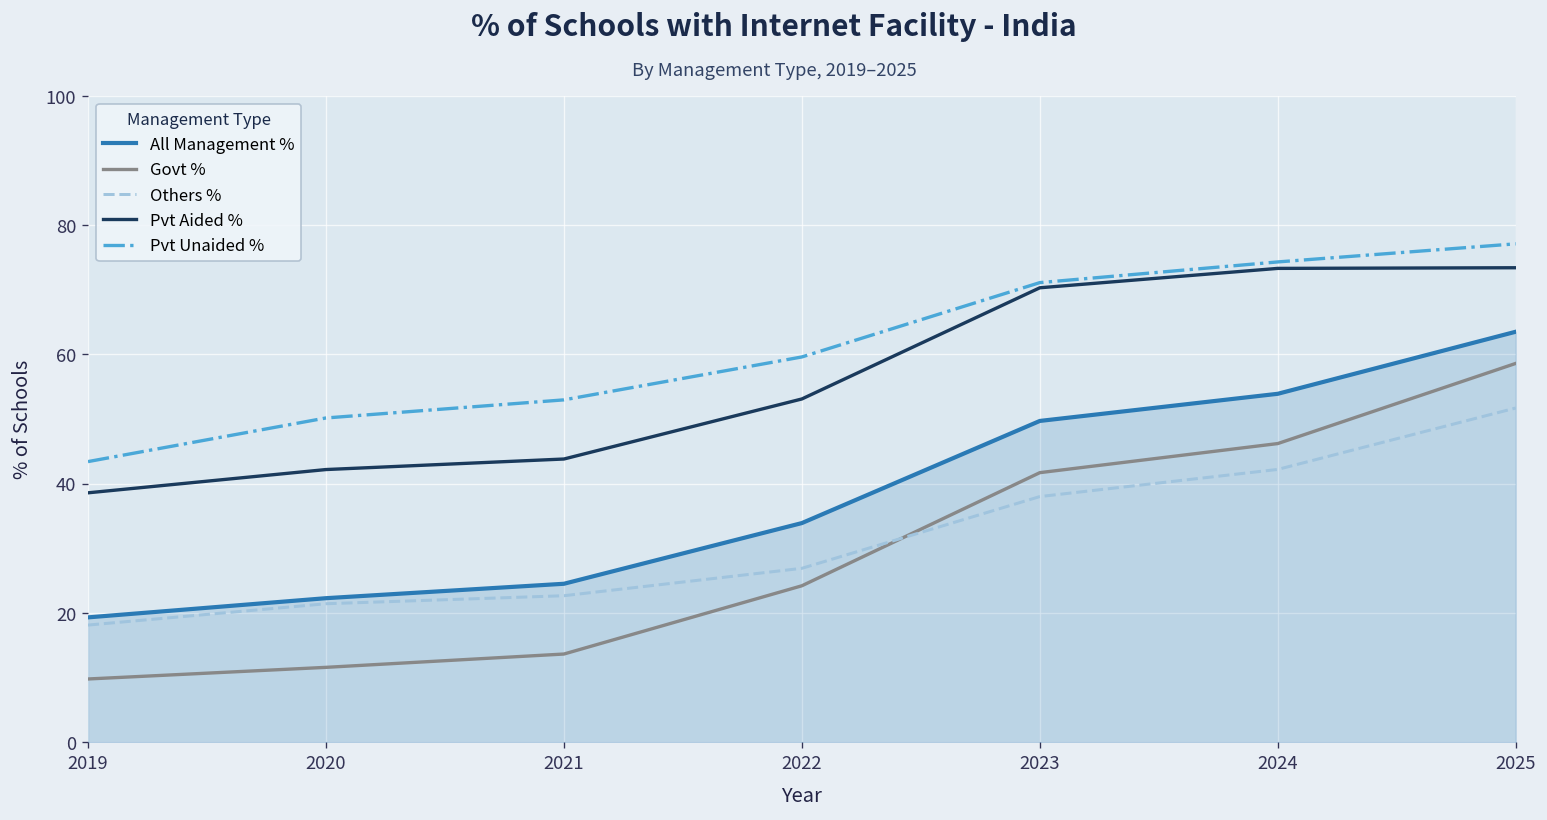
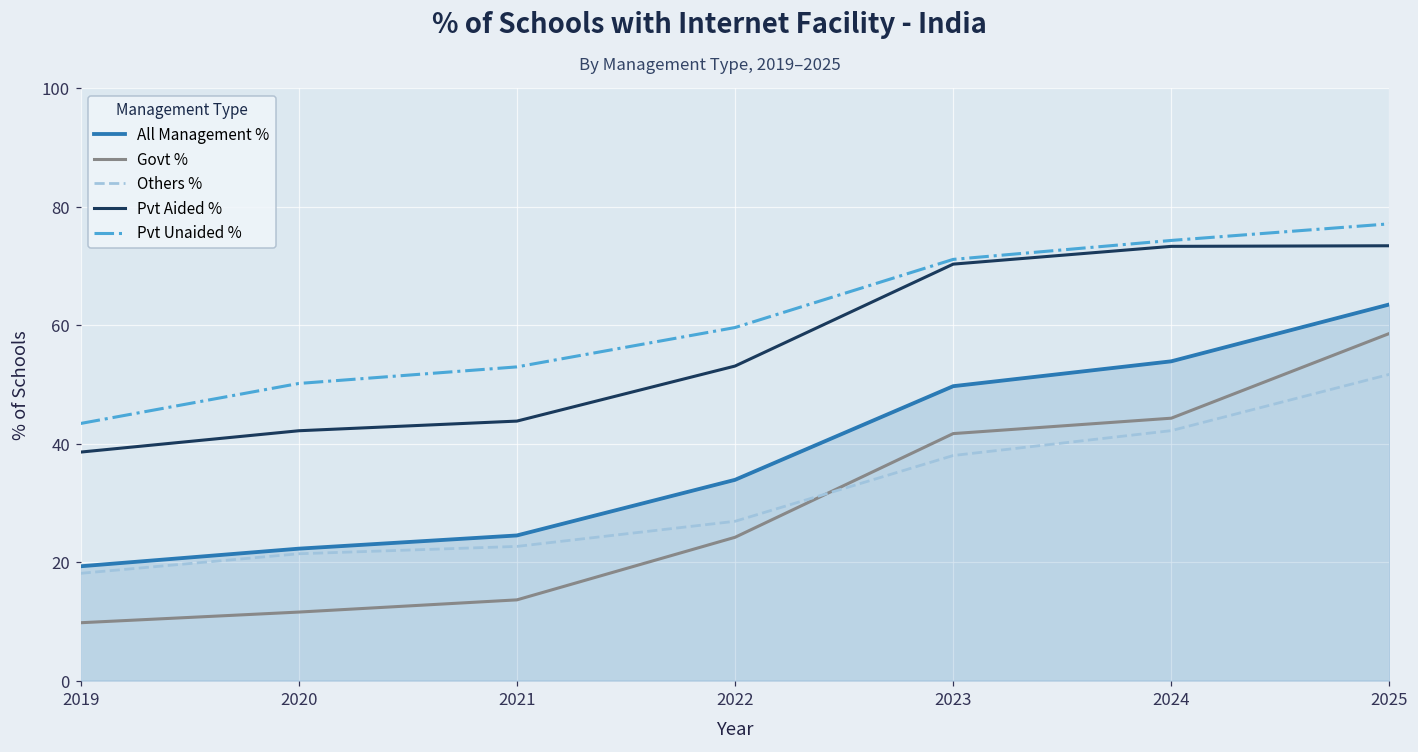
  {
    "All Management %": {
      "2019": 19,
      "2020": 22,
      "2021": 25,
      "2022": 34,
      "2023": 50,
      "2024": 54,
      "2025": 64
    },
    "Govt %": {
      "2019": 10,
      "2020": 12,
      "2021": 14,
      "2022": 24,
      "2023": 42,
-     "2024": 46,
+     "2024": 44,
      "2025": 59
    },
    "Others %": {
      "2019": 18,
      "2020": 21,
      "2021": 23,
      "2022": 27,
      "2023": 38,
      "2024": 42,
      "2025": 52
    },
    "Pvt Aided %": {
      "2019": 39,
      "2020": 42,
      "2021": 44,
      "2022": 53,
      "2023": 70,
      "2024": 73,
      "2025": 73
    },
    "Pvt Unaided %": {
      "2019": 43,
      "2020": 50,
      "2021": 53,
      "2022": 60,
      "2023": 71,
      "2024": 74,
      "2025": 77
    }
  }
